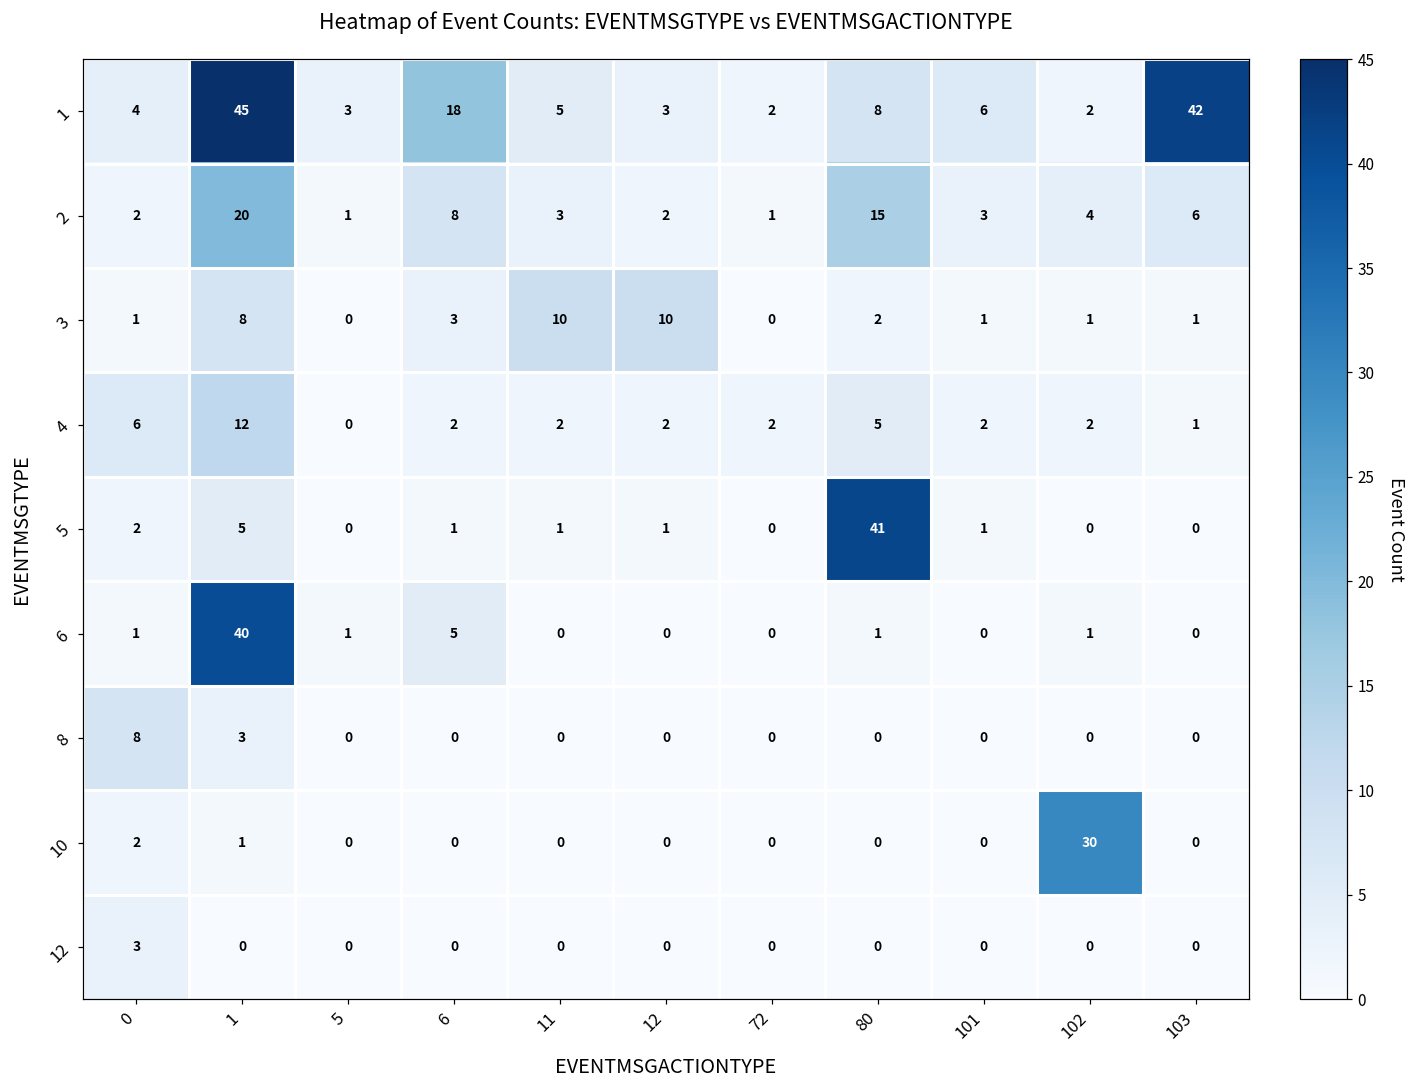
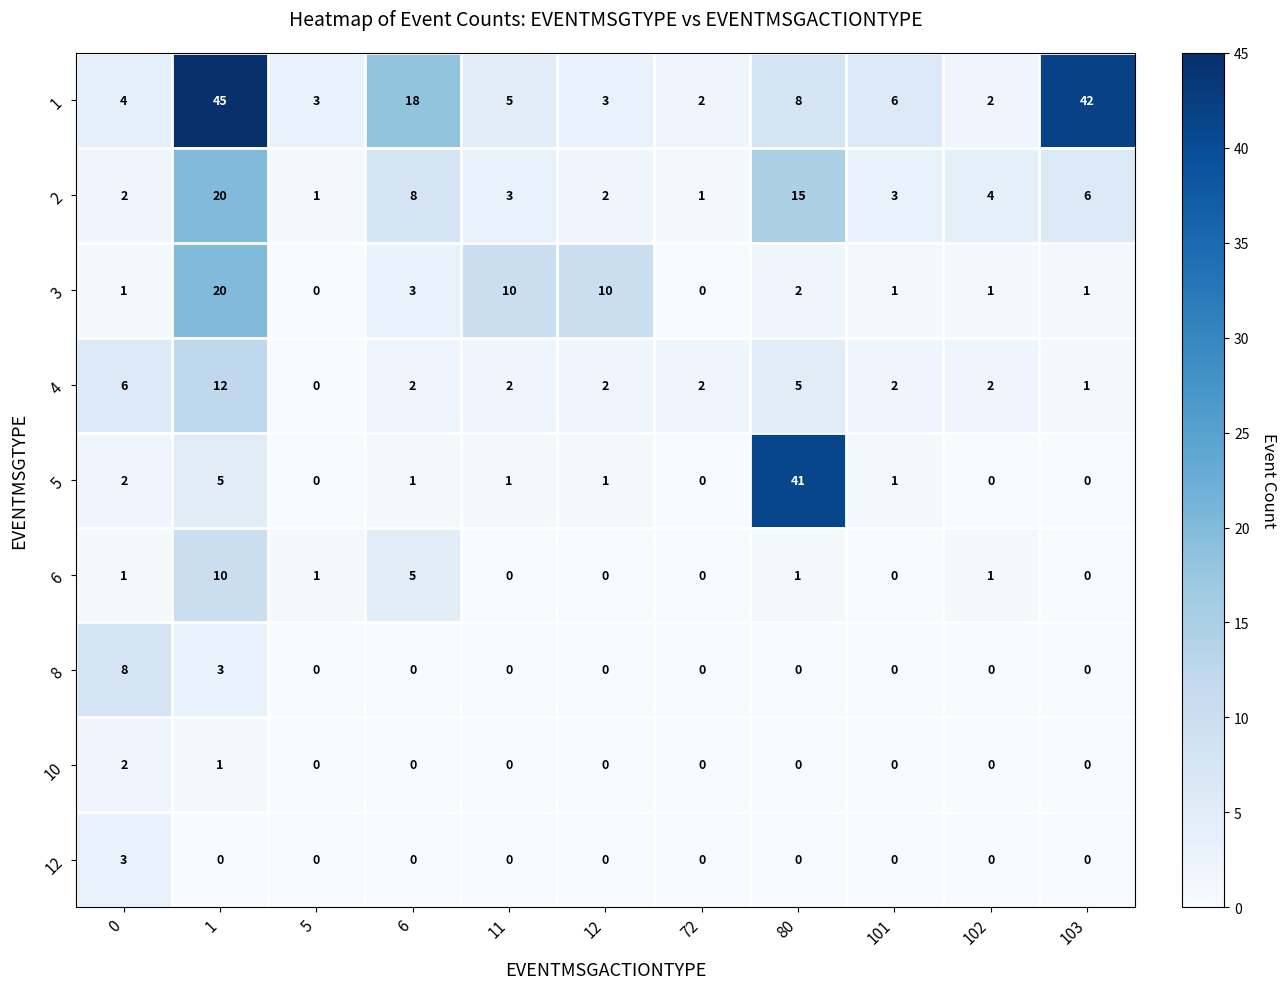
  {
    "1": {
      "0": 4,
      "1": 45,
      "5": 3,
      "6": 18,
      "11": 5,
      "12": 3,
      "72": 2,
      "80": 8,
      "101": 6,
      "102": 2,
      "103": 42
    },
    "2": {
      "0": 2,
      "1": 20,
      "5": 1,
      "6": 8,
      "11": 3,
      "12": 2,
      "72": 1,
      "80": 15,
      "101": 3,
      "102": 4,
      "103": 6
    },
    "3": {
      "0": 1,
-     "1": 8,
+     "1": 20,
      "5": 0,
      "6": 3,
      "11": 10,
      "12": 10,
      "72": 0,
      "80": 2,
      "101": 1,
      "102": 1,
      "103": 1
    },
    "4": {
      "0": 6,
      "1": 12,
      "5": 0,
      "6": 2,
      "11": 2,
      "12": 2,
      "72": 2,
      "80": 5,
      "101": 2,
      "102": 2,
      "103": 1
    },
    "5": {
      "0": 2,
      "1": 5,
      "5": 0,
      "6": 1,
      "11": 1,
      "12": 1,
      "72": 0,
      "80": 41,
      "101": 1,
      "102": 0,
      "103": 0
    },
    "6": {
      "0": 1,
-     "1": 40,
+     "1": 10,
      "5": 1,
      "6": 5,
      "11": 0,
      "12": 0,
      "72": 0,
      "80": 1,
      "101": 0,
      "102": 1,
      "103": 0
    },
    "8": {
      "0": 8,
      "1": 3,
      "5": 0,
      "6": 0,
      "11": 0,
      "12": 0,
      "72": 0,
      "80": 0,
      "101": 0,
      "102": 0,
      "103": 0
    },
    "10": {
      "0": 2,
      "1": 1,
      "5": 0,
      "6": 0,
      "11": 0,
      "12": 0,
      "72": 0,
      "80": 0,
      "101": 0,
-     "102": 30,
+     "102": 0,
      "103": 0
    },
    "12": {
      "0": 3,
      "1": 0,
      "5": 0,
      "6": 0,
      "11": 0,
      "12": 0,
      "72": 0,
      "80": 0,
      "101": 0,
      "102": 0,
      "103": 0
    }
  }
